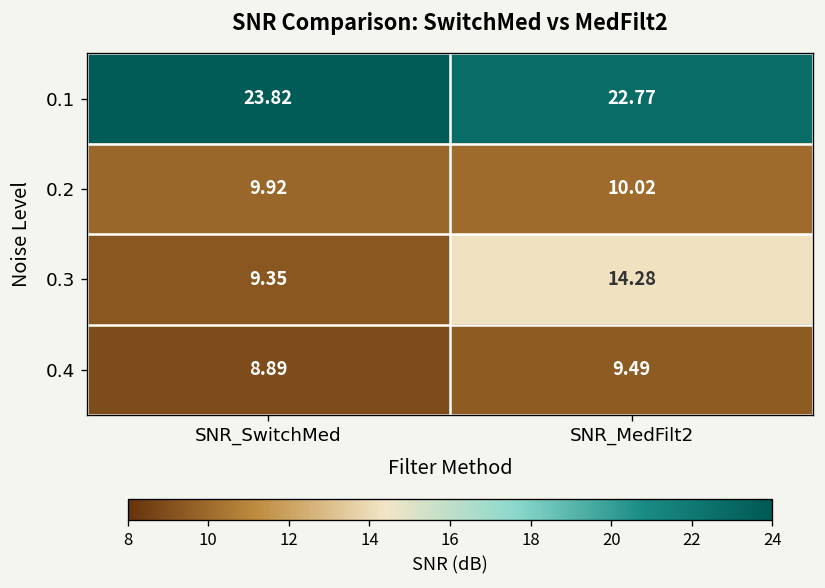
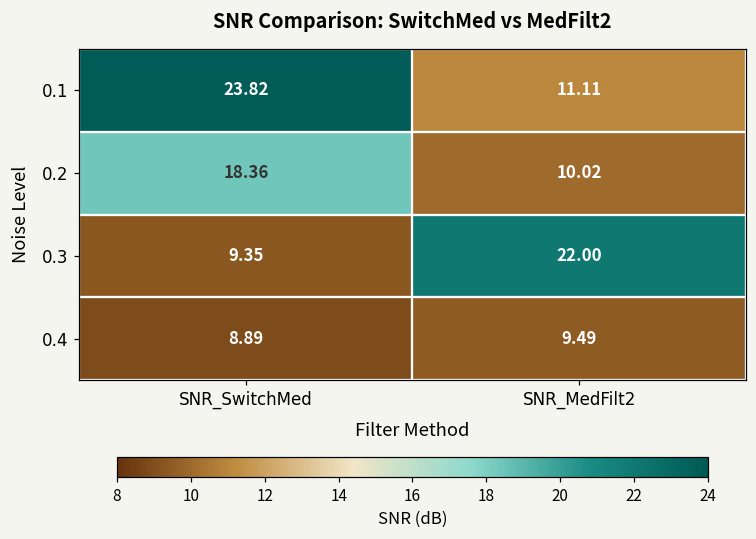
  {
    "0.1": {
      "SNR_SwitchMed": 23.82,
-     "SNR_MedFilt2": 22.77
+     "SNR_MedFilt2": 11.11
    },
    "0.2": {
-     "SNR_SwitchMed": 9.92,
+     "SNR_SwitchMed": 18.36,
      "SNR_MedFilt2": 10.02
    },
    "0.3": {
      "SNR_SwitchMed": 9.35,
-     "SNR_MedFilt2": 14.28
+     "SNR_MedFilt2": 22.00
    },
    "0.4": {
      "SNR_SwitchMed": 8.89,
      "SNR_MedFilt2": 9.49
    }
  }
